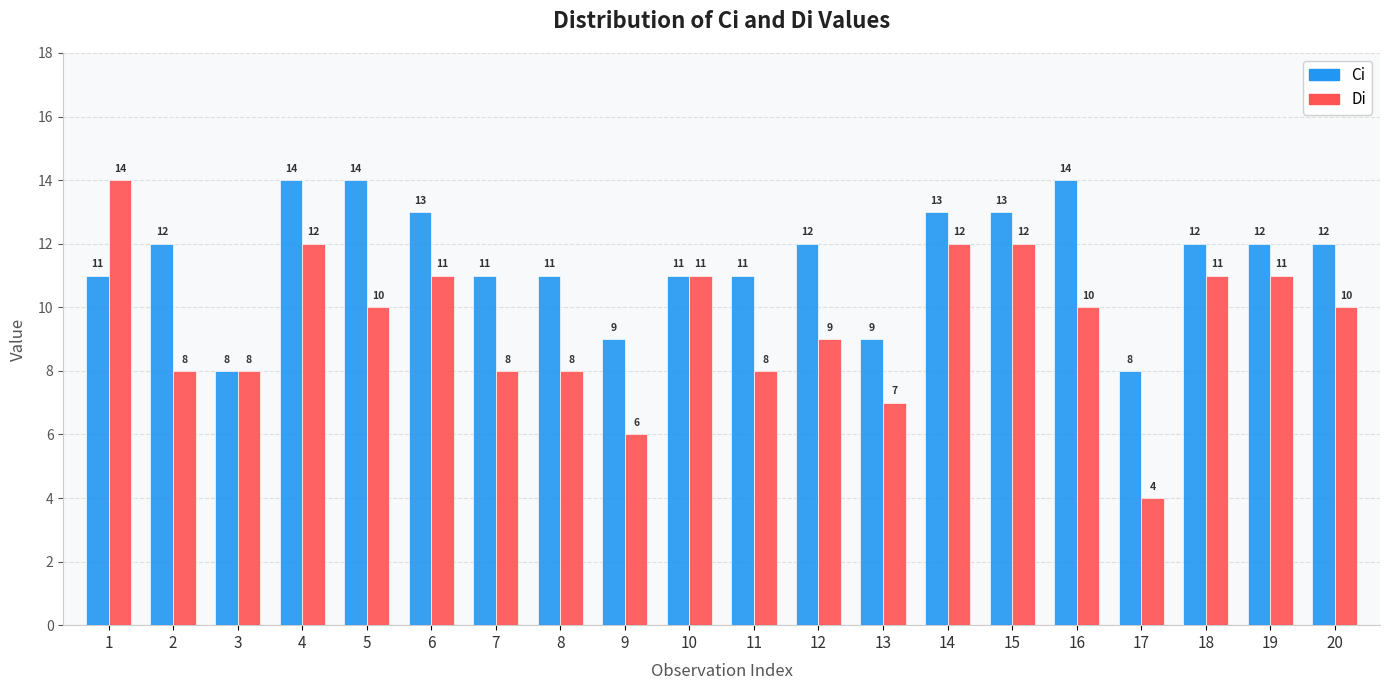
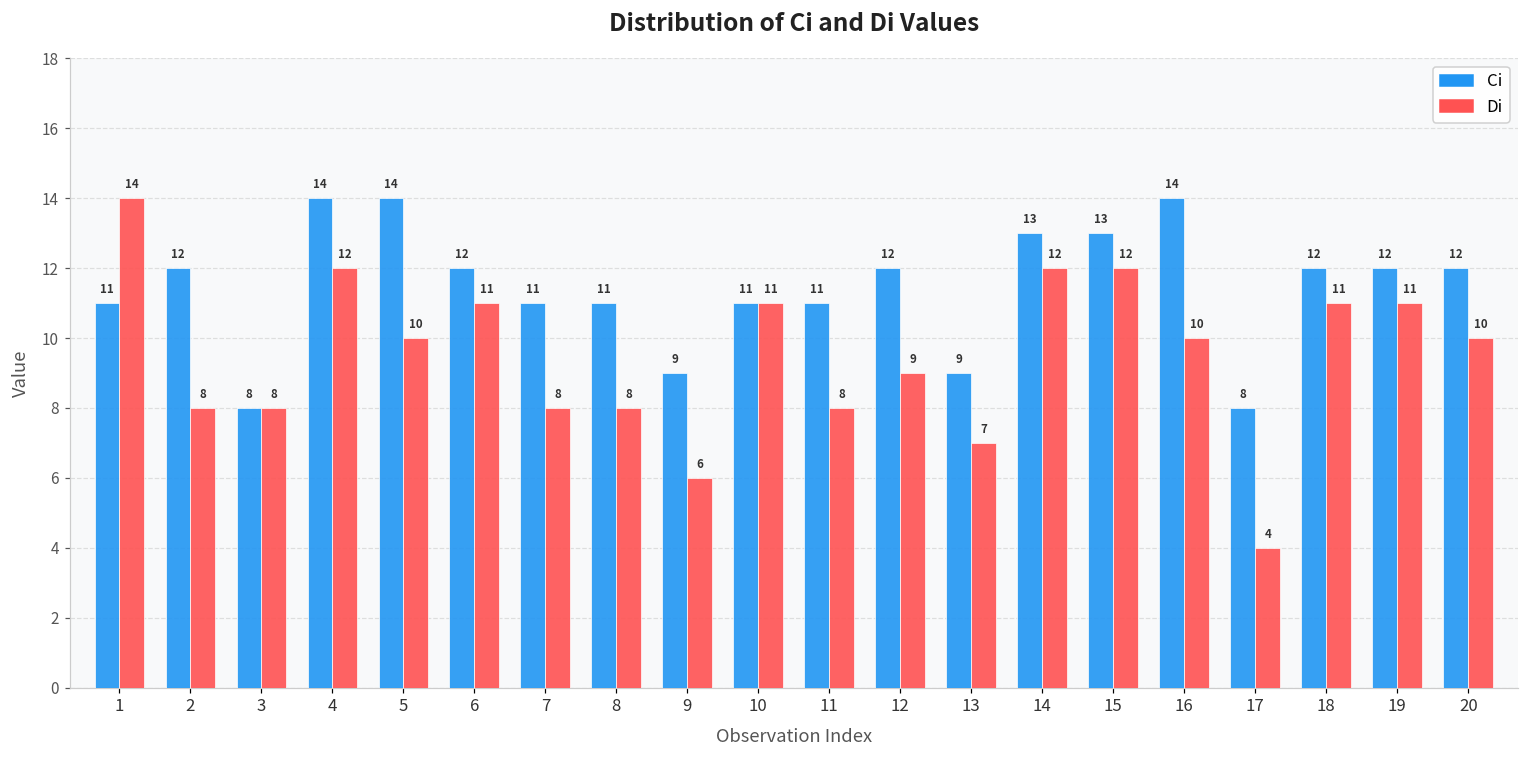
  {
    "Ci": {
      "1": 11,
      "2": 12,
      "3": 8,
      "4": 14,
      "5": 14,
-     "6": 13,
+     "6": 12,
      "7": 11,
      "8": 11,
      "9": 9,
      "10": 11,
      "11": 11,
      "12": 12,
      "13": 9,
      "14": 13,
      "15": 13,
      "16": 14,
      "17": 8,
      "18": 12,
      "19": 12,
      "20": 12
    },
    "Di": {
      "1": 14,
      "2": 8,
      "3": 8,
      "4": 12,
      "5": 10,
      "6": 11,
      "7": 8,
      "8": 8,
      "9": 6,
      "10": 11,
      "11": 8,
      "12": 9,
      "13": 7,
      "14": 12,
      "15": 12,
      "16": 10,
      "17": 4,
      "18": 11,
      "19": 11,
      "20": 10
    }
  }
